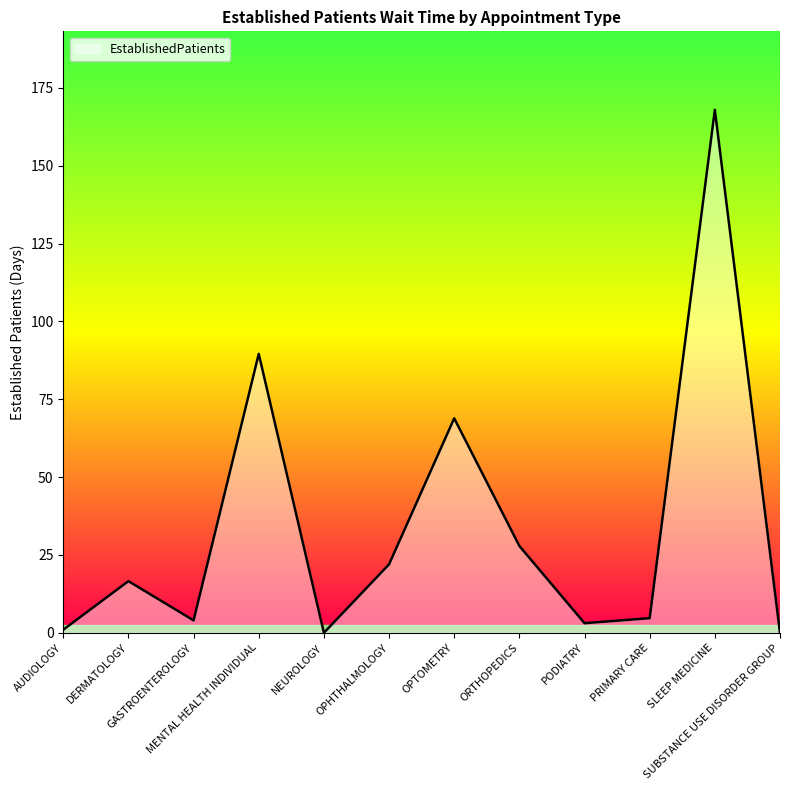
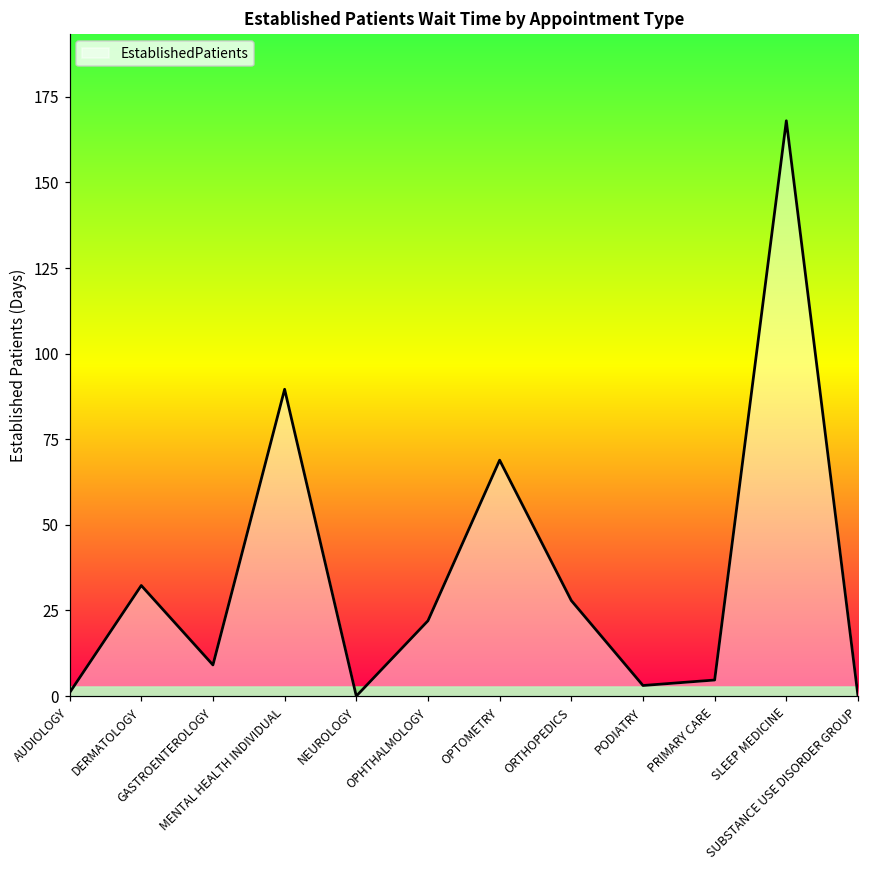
  {
-   "DERMATOLOGY": 17,
-   "GASTROENTEROLOGY": 4,
+   "DERMATOLOGY": 32,
+   "GASTROENTEROLOGY": 9,
    "MENTAL HEALTH INDIVIDUAL": 90,
    "OPHTHALMOLOGY": 22,
    "OPTOMETRY": 69,
    "ORTHOPEDICS": 28,
    "PODIATRY": 3,
    "PRIMARY CARE": 5,
    "SLEEP MEDICINE": 168
  }
